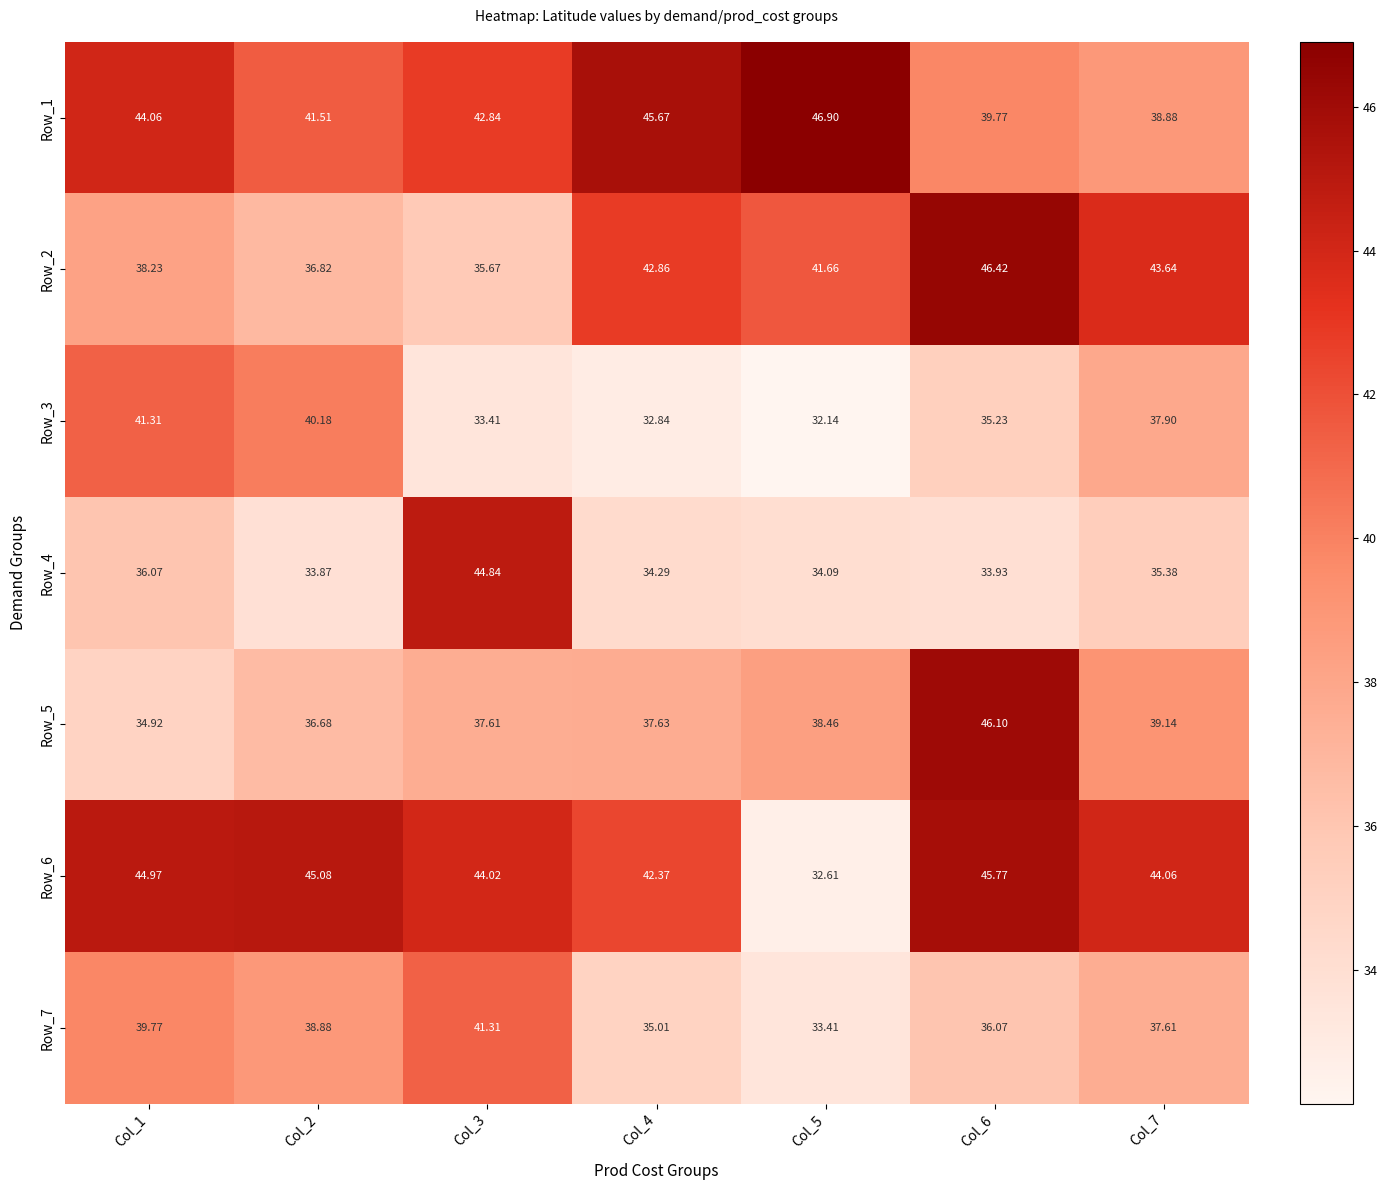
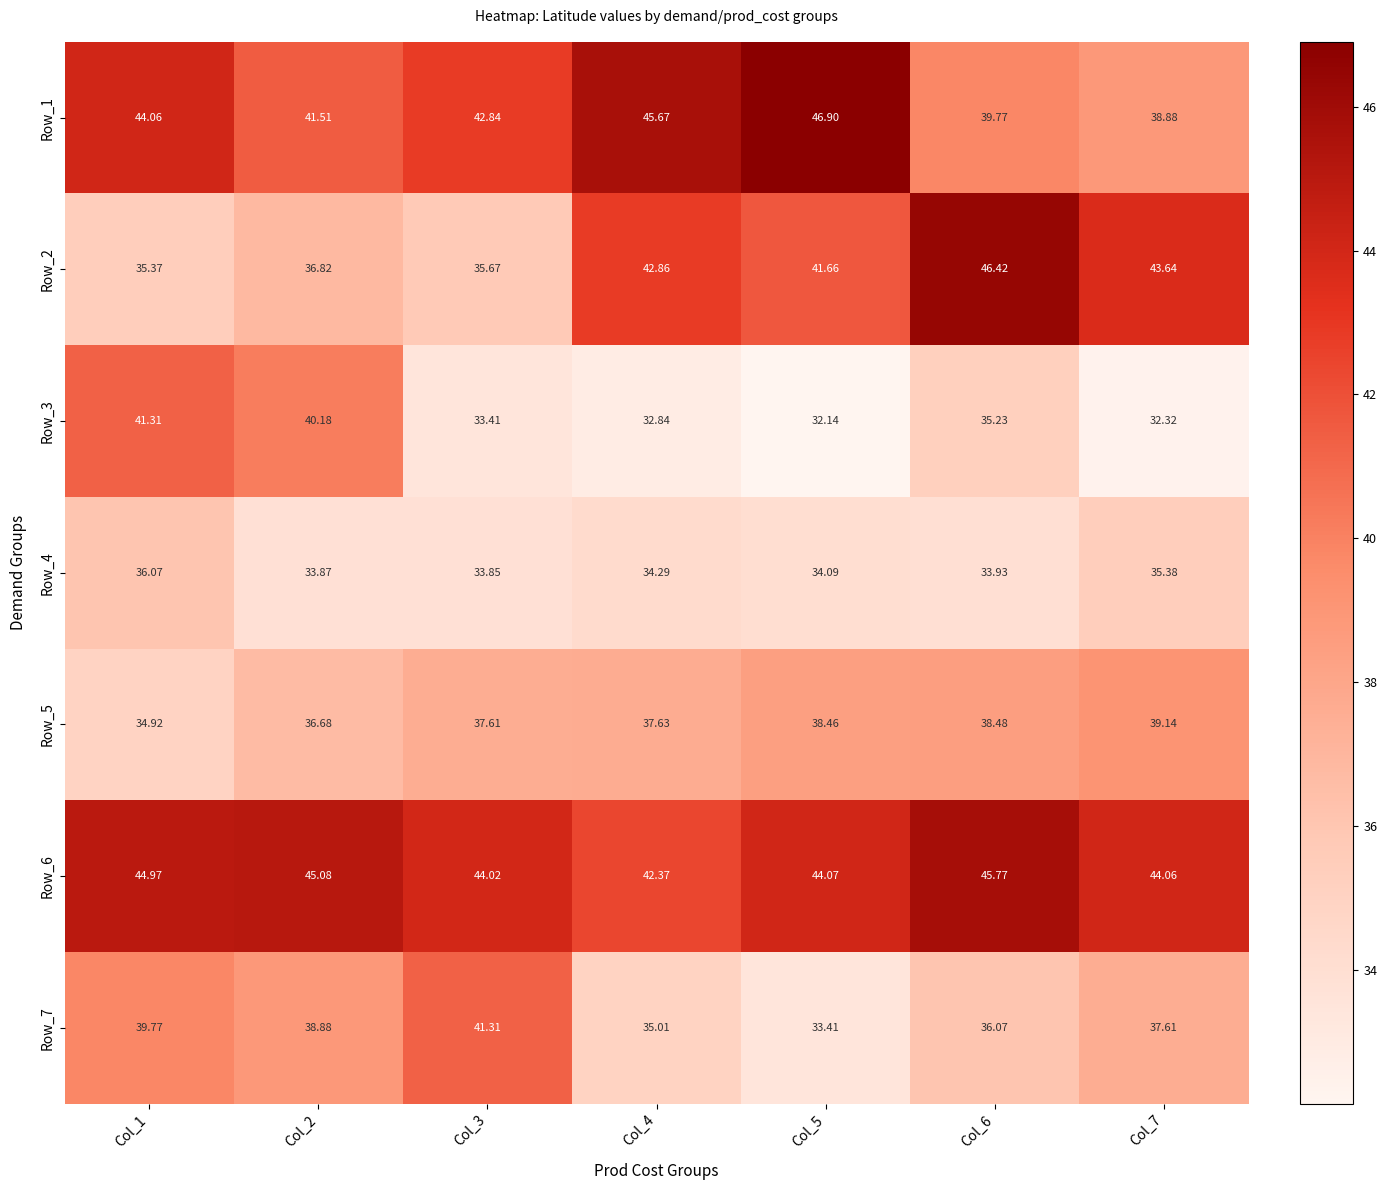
  {
    "Row_1": {
      "Col_1": 44.06,
      "Col_2": 41.51,
      "Col_3": 42.84,
      "Col_4": 45.67,
      "Col_5": 46.90,
      "Col_6": 39.77,
      "Col_7": 38.88
    },
    "Row_2": {
-     "Col_1": 38.23,
+     "Col_1": 35.37,
      "Col_2": 36.82,
      "Col_3": 35.67,
      "Col_4": 42.86,
      "Col_5": 41.66,
      "Col_6": 46.42,
      "Col_7": 43.64
    },
    "Row_3": {
      "Col_1": 41.31,
      "Col_2": 40.18,
      "Col_3": 33.41,
      "Col_4": 32.84,
      "Col_5": 32.14,
      "Col_6": 35.23,
-     "Col_7": 37.90
+     "Col_7": 32.32
    },
    "Row_4": {
      "Col_1": 36.07,
      "Col_2": 33.87,
-     "Col_3": 44.84,
+     "Col_3": 33.85,
      "Col_4": 34.29,
      "Col_5": 34.09,
      "Col_6": 33.93,
      "Col_7": 35.38
    },
    "Row_5": {
      "Col_1": 34.92,
      "Col_2": 36.68,
      "Col_3": 37.61,
      "Col_4": 37.63,
      "Col_5": 38.46,
-     "Col_6": 46.10,
+     "Col_6": 38.48,
      "Col_7": 39.14
    },
    "Row_6": {
      "Col_1": 44.97,
      "Col_2": 45.08,
      "Col_3": 44.02,
      "Col_4": 42.37,
-     "Col_5": 32.61,
+     "Col_5": 44.07,
      "Col_6": 45.77,
      "Col_7": 44.06
    },
    "Row_7": {
      "Col_1": 39.77,
      "Col_2": 38.88,
      "Col_3": 41.31,
      "Col_4": 35.01,
      "Col_5": 33.41,
      "Col_6": 36.07,
      "Col_7": 37.61
    }
  }
